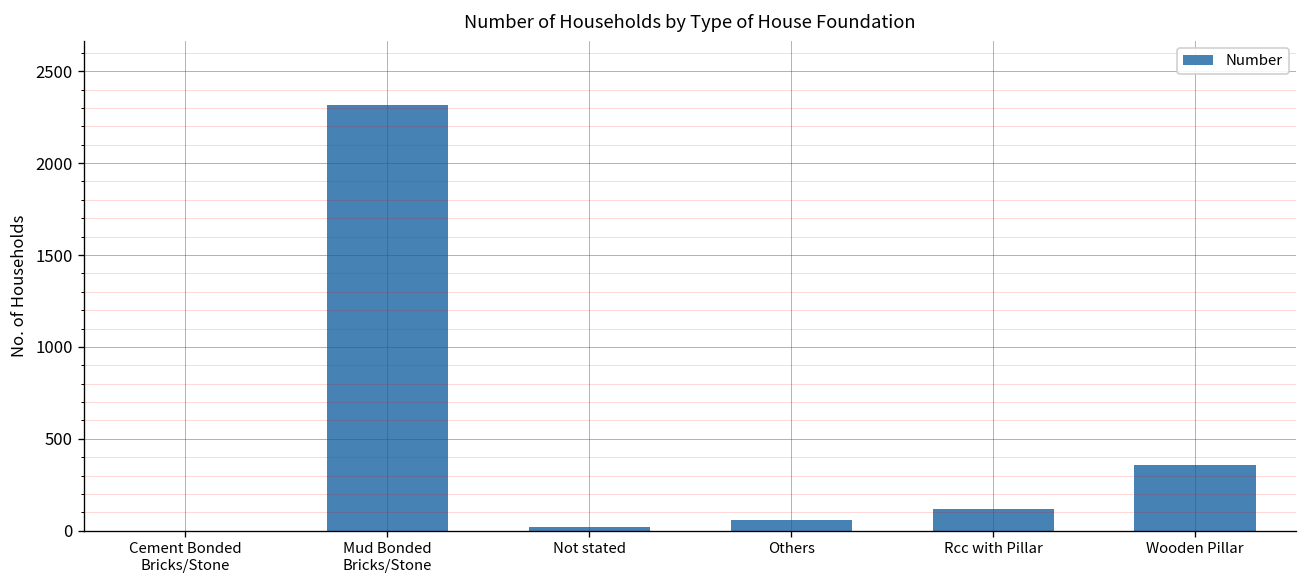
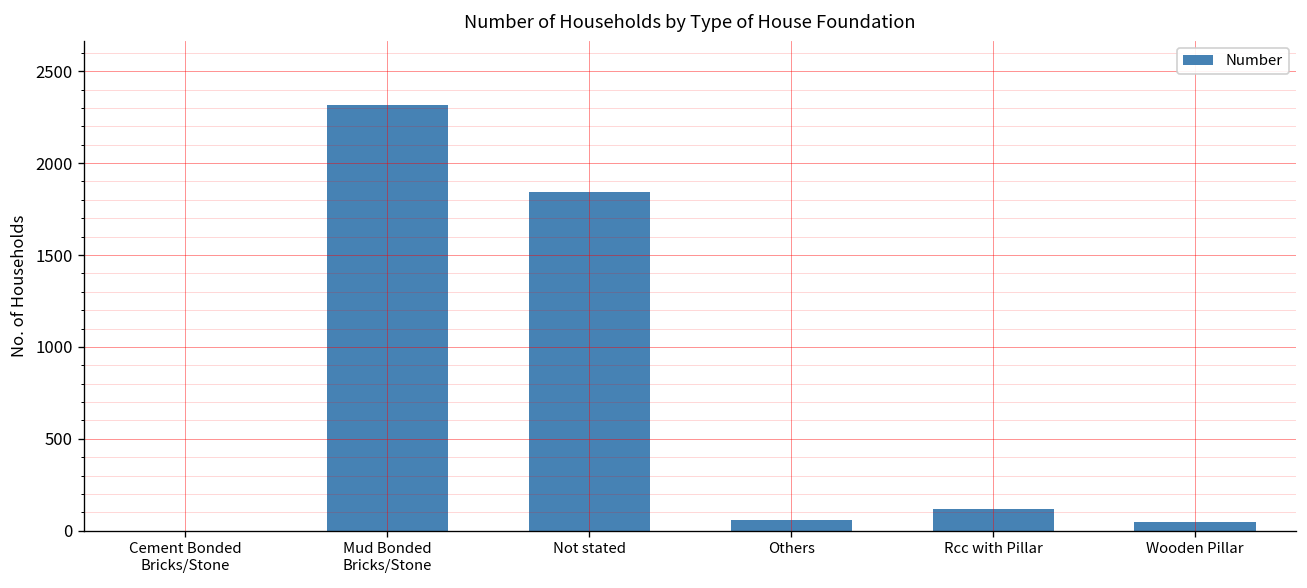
  {
    "Mud Bonded Bricks/Stone": 2320,
-   "Not stated": 20,
+   "Not stated": 1840,
    "Others": 60,
    "Rcc with Pillar": 120,
-   "Wooden Pillar": 360
+   "Wooden Pillar": 50
  }
